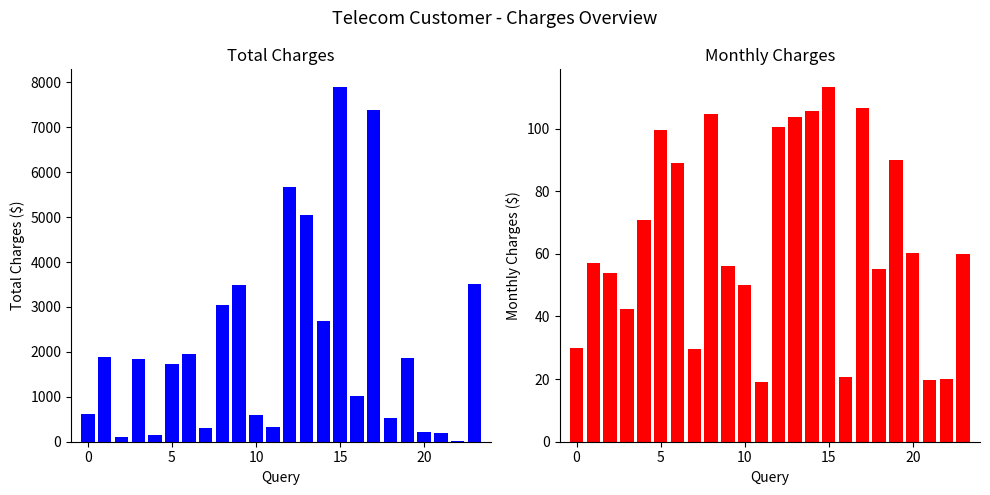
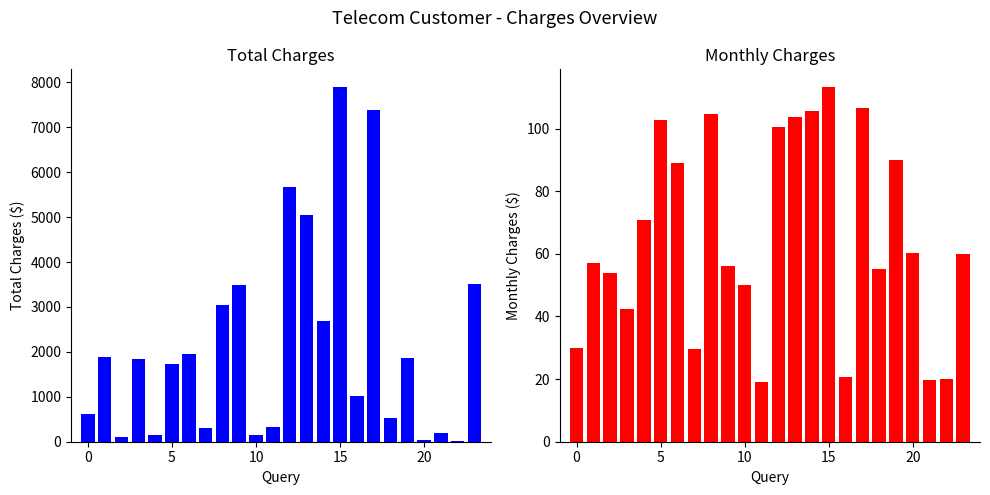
  {
    "Total Charges": {
      "0": 600,
      "5": 1700,
-     "10": 600,
+     "10": 100,
      "15": 7900,
-     "20": 200
+     "20": 0
    },
    "Monthly Charges": {
      "0": 30,
-     "5": 100,
+     "5": 103,
      "10": 50,
      "15": 113,
      "20": 60
    }
  }
